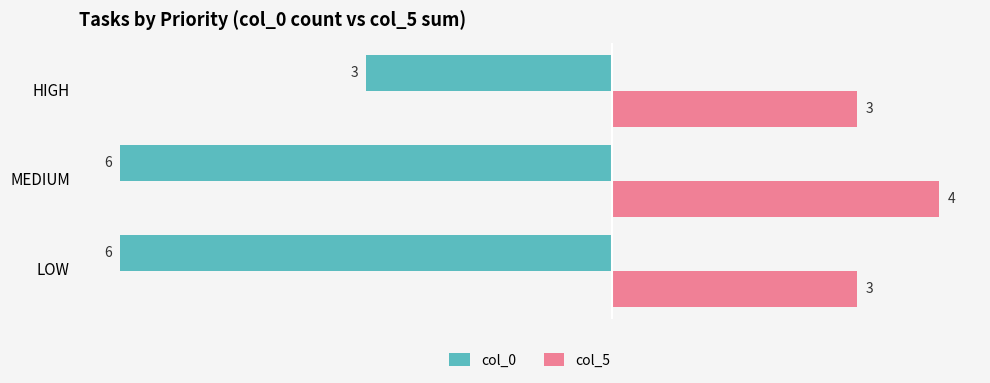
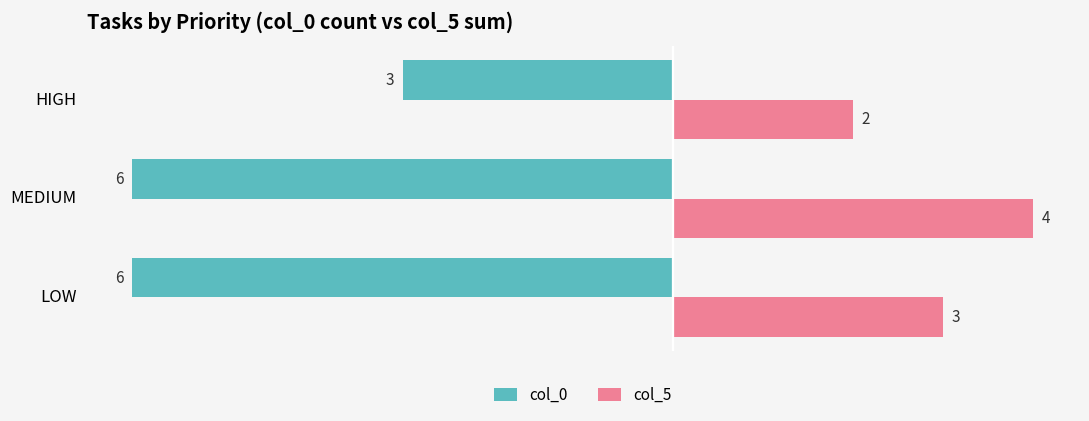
  {
    "col_5": {
-     "HIGH": 3,
+     "HIGH": 2,
      "MEDIUM": 4,
      "LOW": 3
    }
  }
